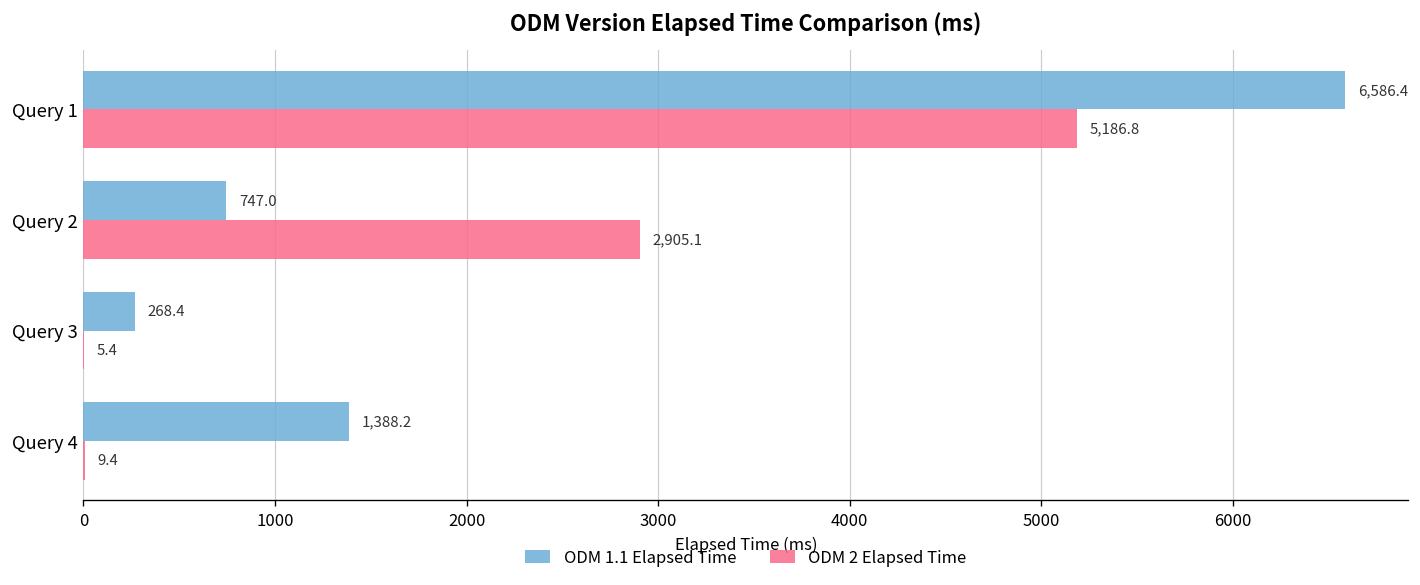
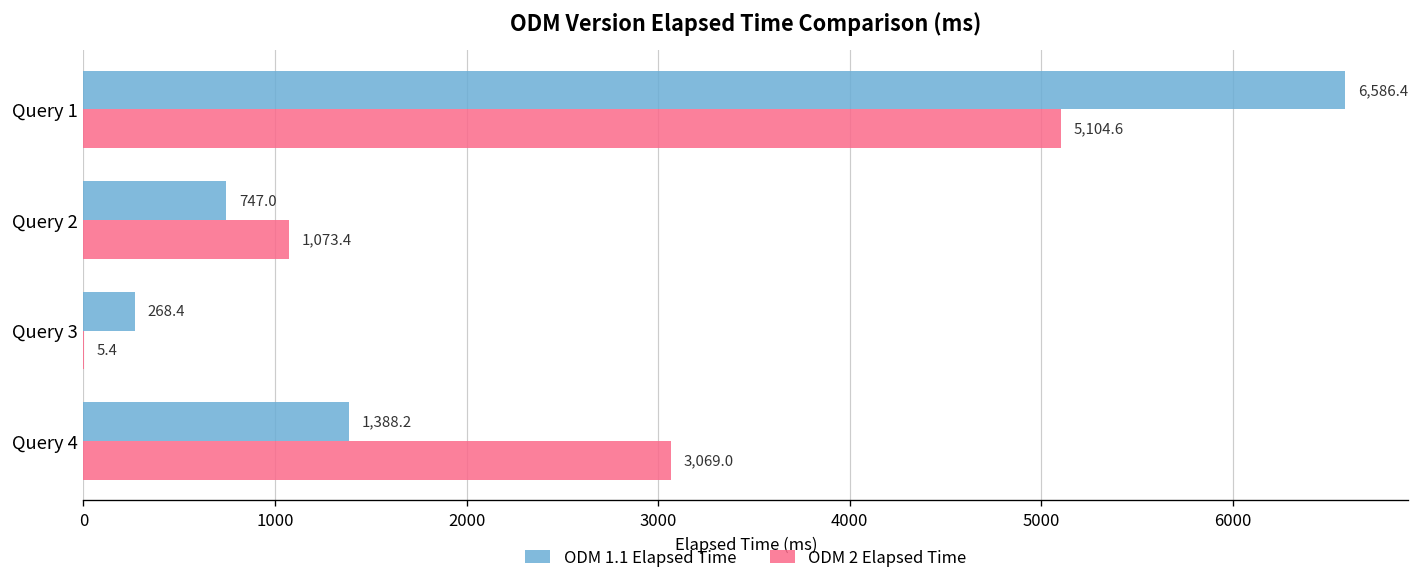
  {
    "ODM 1.1 Elapsed Time": {
      "Query 1": "6,586.4",
      "Query 2": "747.0",
      "Query 3": "268.4",
      "Query 4": "1,388.2"
    },
    "ODM 2 Elapsed Time": {
-     "Query 1": "5,186.8",
-     "Query 2": "2,905.1",
+     "Query 1": "5,104.6",
+     "Query 2": "1,073.4",
      "Query 3": "5.4",
-     "Query 4": "9.4"
+     "Query 4": "3,069.0"
    }
  }
